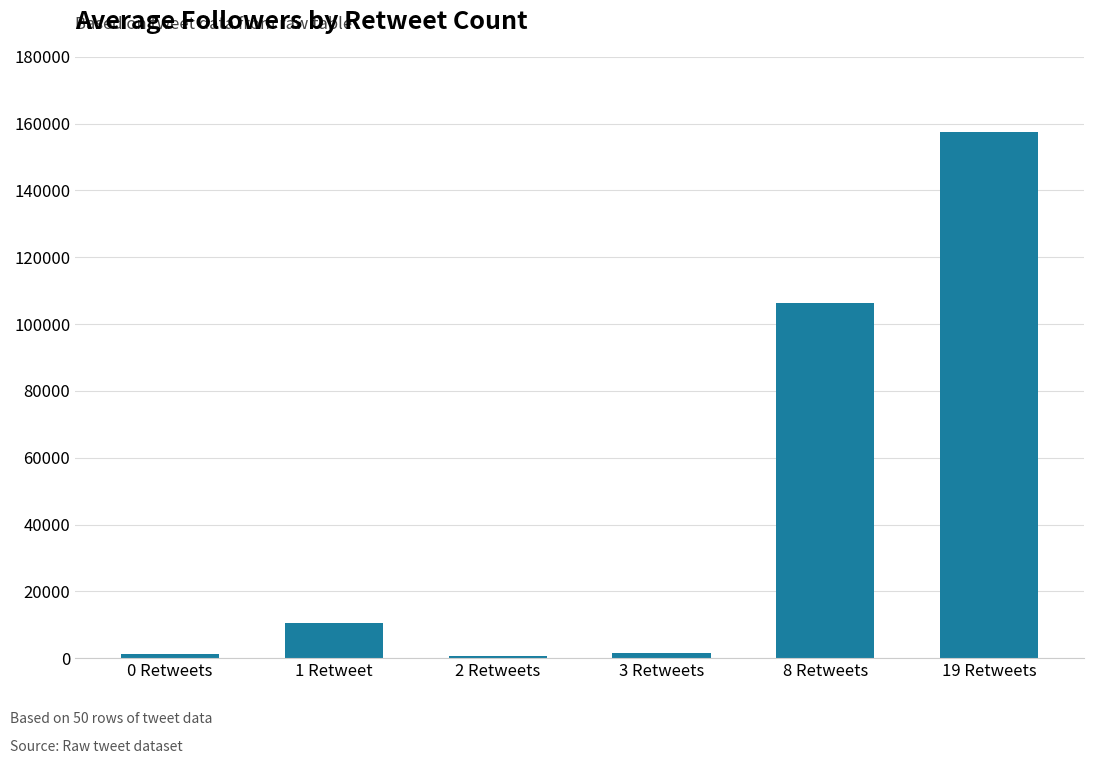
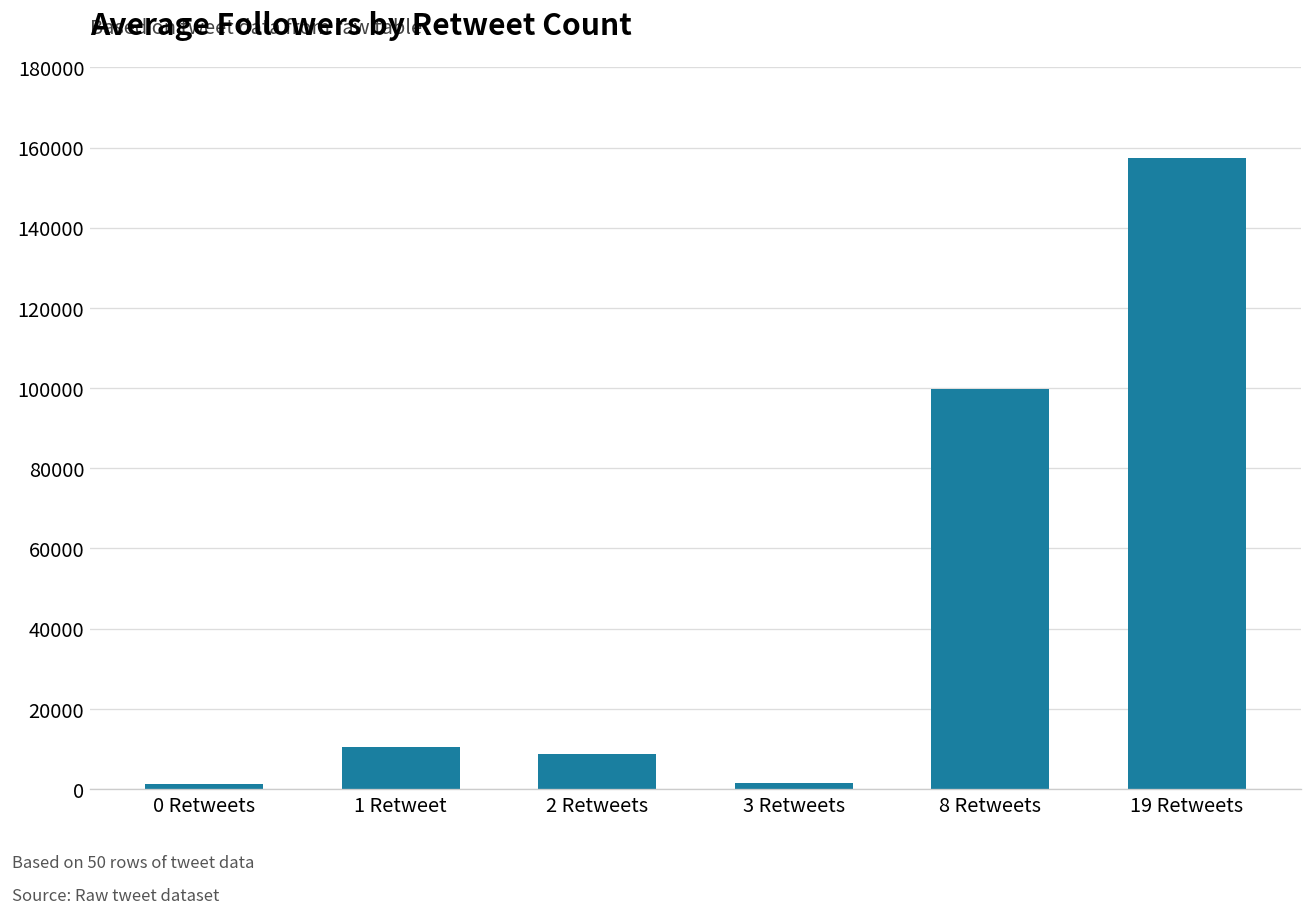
  {
    "0 Retweets": 1000,
    "1 Retweet": 10000,
-   "2 Retweets": 1000,
+   "2 Retweets": 9000,
    "3 Retweets": 2000,
-   "8 Retweets": 106000,
+   "8 Retweets": 100000,
    "19 Retweets": 157000
  }
